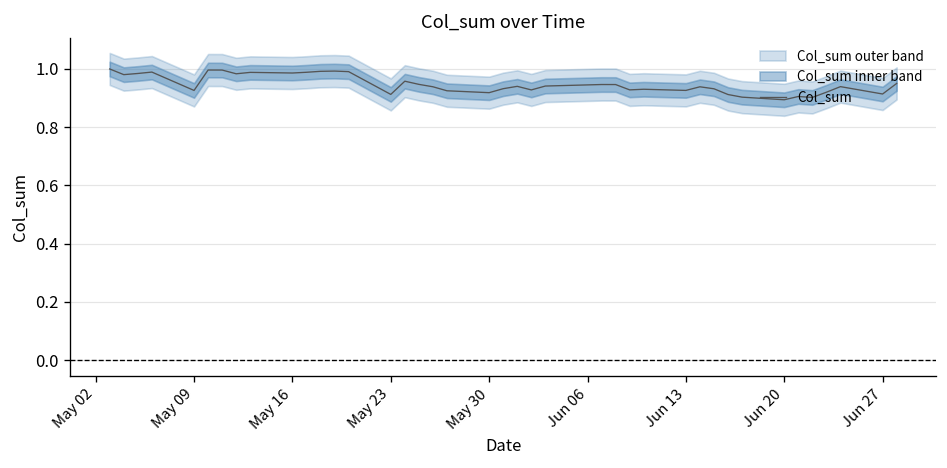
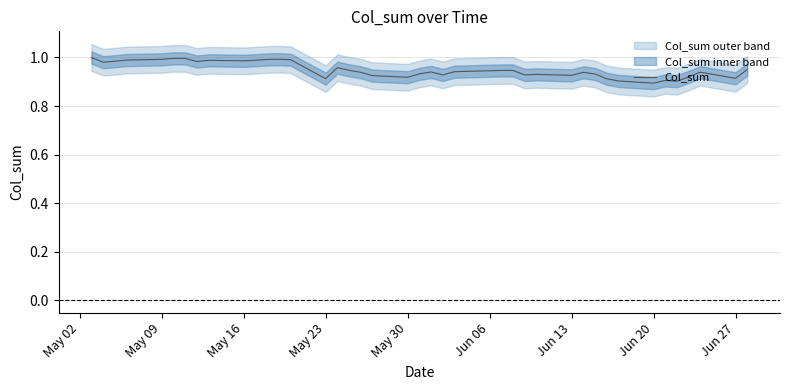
  {
    "Col_sum": {
-     "May 09": 0.93,
+     "May 09": 0.99,
      "May 16": 0.99,
      "May 23": 0.91,
      "May 30": 0.92,
      "Jun 13": 0.93,
      "Jun 20": 0.89,
      "Jun 27": 0.91
    }
  }
